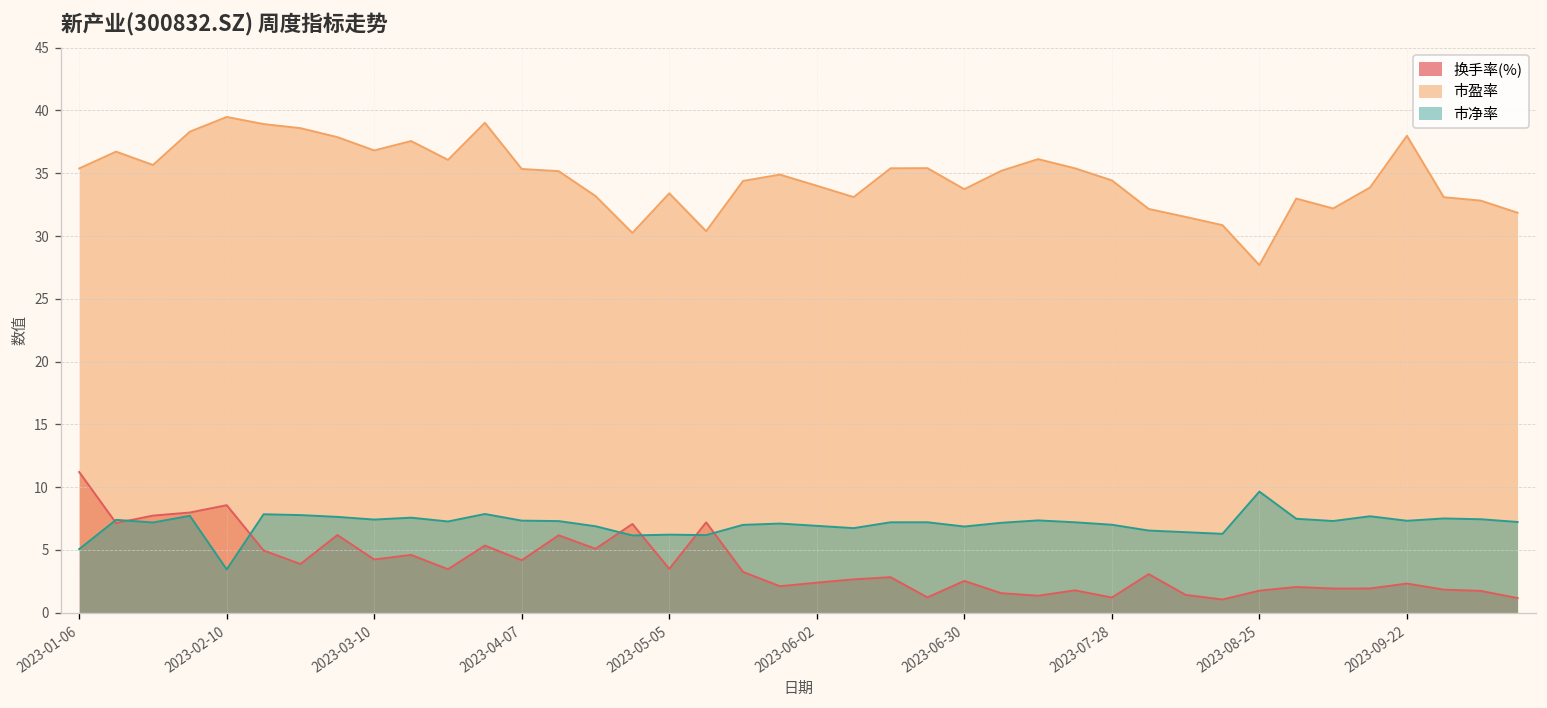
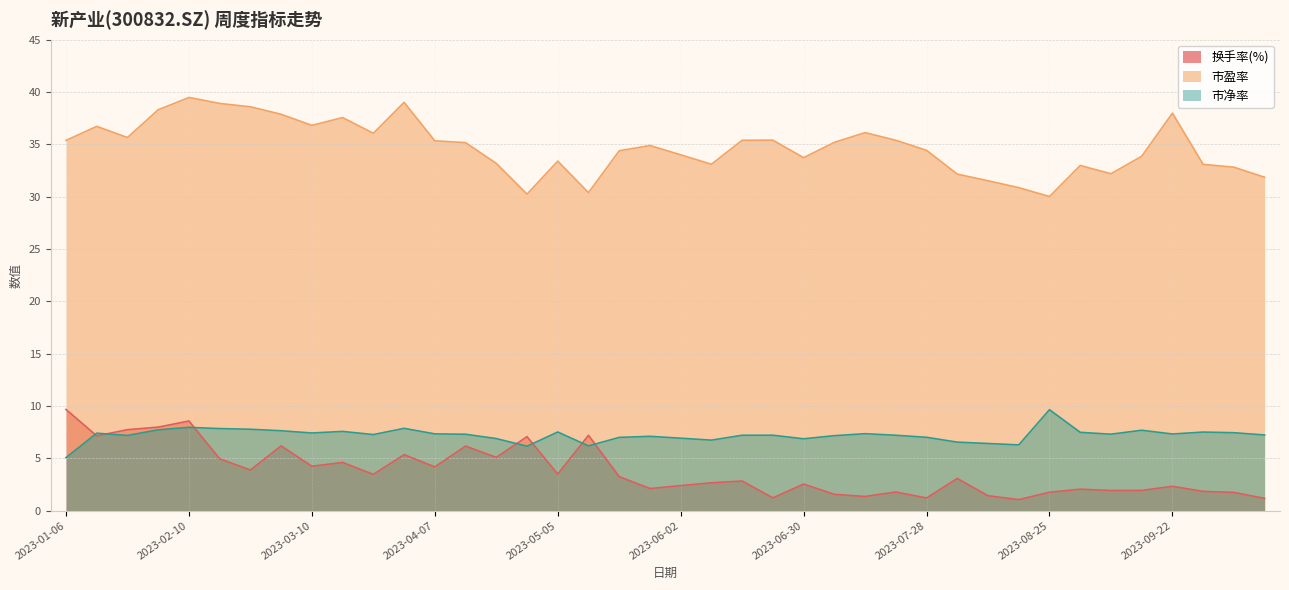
  {
    "换手率(%)": {
-     "2023-01-06": 11.2,
+     "2023-01-06": 9.7,
      "2023-02-10": 8.6,
      "2023-03-10": 4.2,
      "2023-04-07": 4.2,
      "2023-05-05": 3.5,
      "2023-06-02": 2.4,
      "2023-06-30": 2.5,
      "2023-07-28": 1.2,
      "2023-08-25": 1.8,
      "2023-09-22": 2.3
    },
    "市盈率": {
      "2023-01-06": 35.4,
      "2023-02-10": 39.5,
      "2023-03-10": 36.8,
      "2023-04-07": 35.3,
      "2023-05-05": 33.4,
      "2023-06-02": 34.0,
      "2023-06-30": 33.7,
      "2023-07-28": 34.4,
-     "2023-08-25": 27.7,
+     "2023-08-25": 30.0,
      "2023-09-22": 38.0
    },
    "市净率": {
      "2023-01-06": 5.1,
-     "2023-02-10": 3.4,
+     "2023-02-10": 8.0,
      "2023-03-10": 7.4,
      "2023-04-07": 7.3,
-     "2023-05-05": 6.2,
+     "2023-05-05": 7.5,
      "2023-06-02": 6.9,
      "2023-06-30": 6.9,
      "2023-07-28": 7.0,
      "2023-08-25": 9.6,
      "2023-09-22": 7.3
    }
  }
